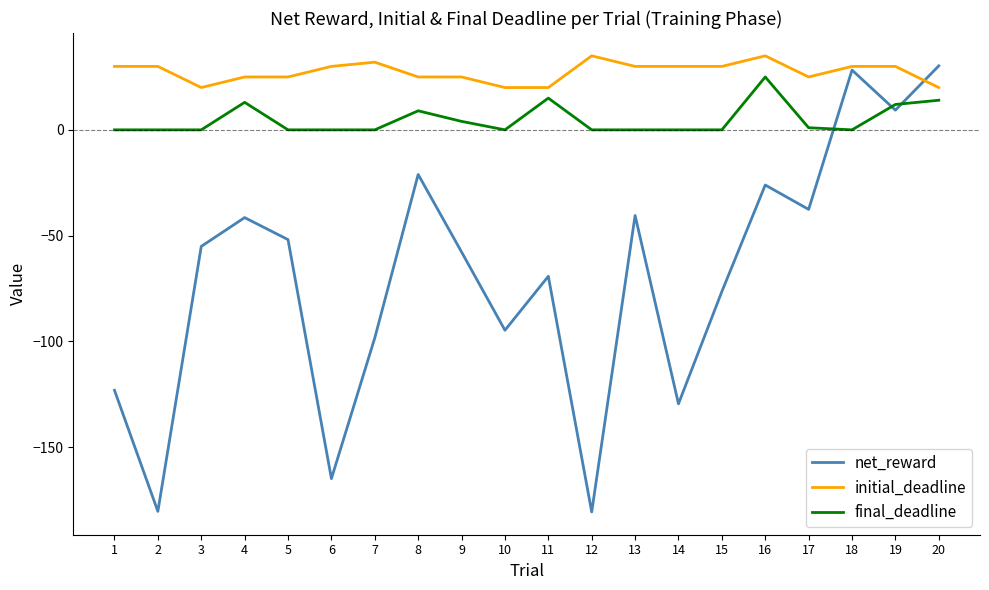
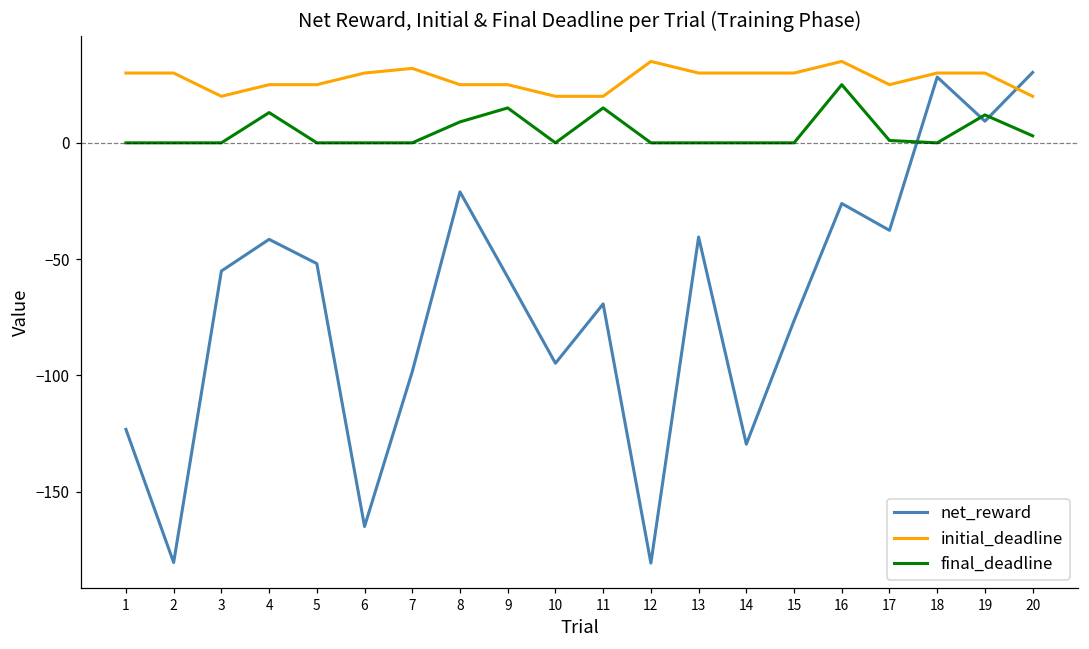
  {
    "net_reward": {
      "1": -123,
      "2": -180,
      "3": -55,
      "4": -41,
      "5": -52,
      "6": -165,
      "7": -98,
      "8": -21,
      "9": -58,
      "10": -95,
      "11": -69,
      "12": -181,
      "13": -41,
      "14": -130,
      "15": -76,
      "16": -26,
      "17": -38,
      "18": 28,
      "19": 9,
      "20": 30
    },
    "initial_deadline": {
      "1": 30,
      "2": 30,
      "3": 20,
      "4": 25,
      "5": 25,
      "6": 30,
      "7": 32,
      "8": 25,
      "9": 25,
      "10": 20,
      "11": 20,
      "12": 35,
      "13": 30,
      "14": 30,
      "15": 30,
      "16": 35,
      "17": 25,
      "18": 30,
      "19": 30,
      "20": 20
    },
    "final_deadline": {
      "1": 0,
      "2": 0,
      "3": 0,
      "4": 13,
      "5": 0,
      "6": 0,
      "7": 0,
      "8": 9,
-     "9": 4,
+     "9": 15,
      "10": 0,
      "11": 15,
      "12": 0,
      "13": 0,
      "14": 0,
      "15": 0,
      "16": 25,
      "17": 1,
      "18": 0,
      "19": 12,
-     "20": 14
+     "20": 3
    }
  }
